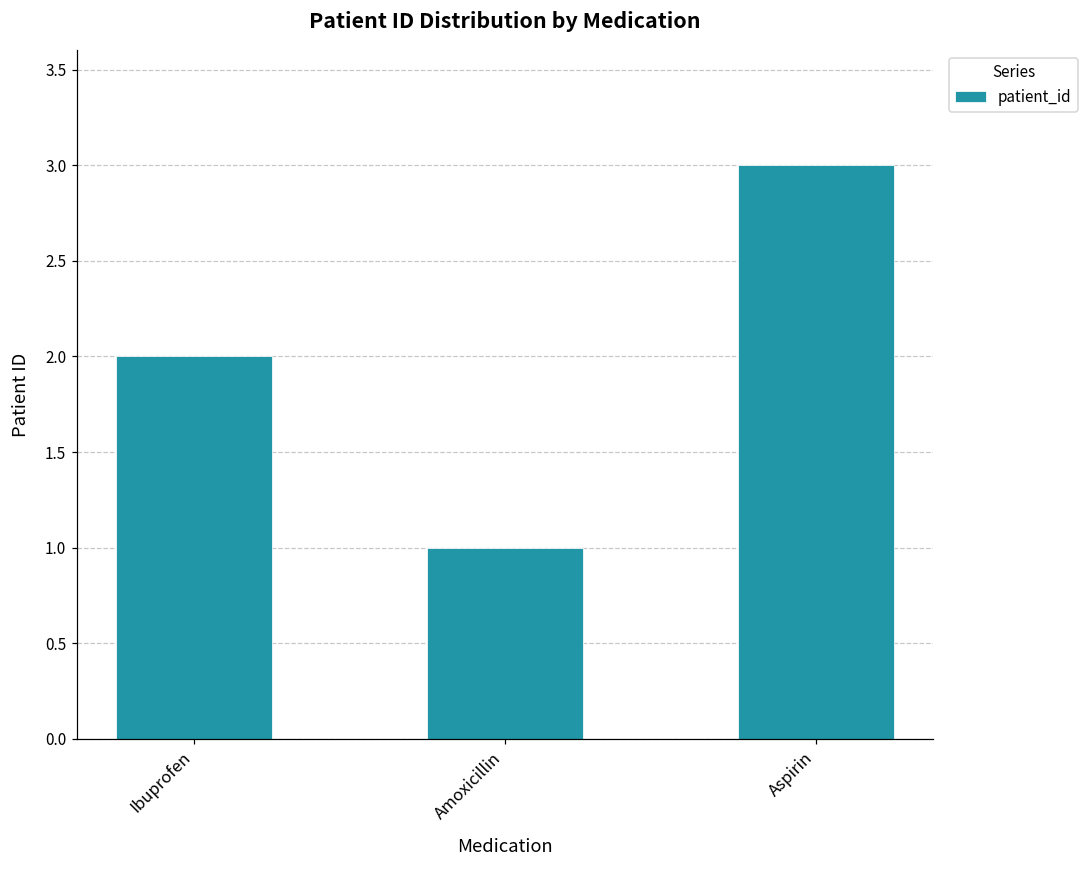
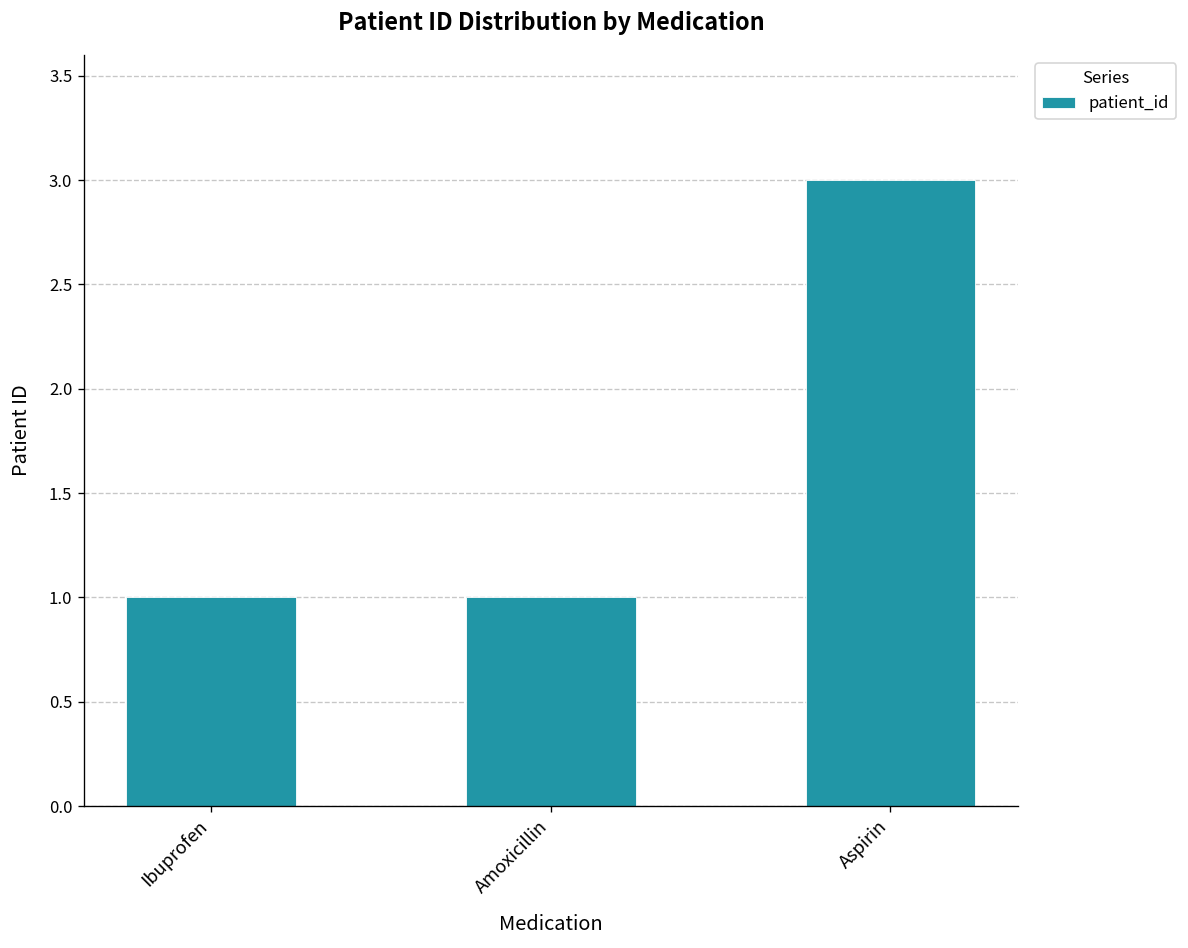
  {
-   "Ibuprofen": 2,
+   "Ibuprofen": 1,
    "Amoxicillin": 1,
    "Aspirin": 3
  }
